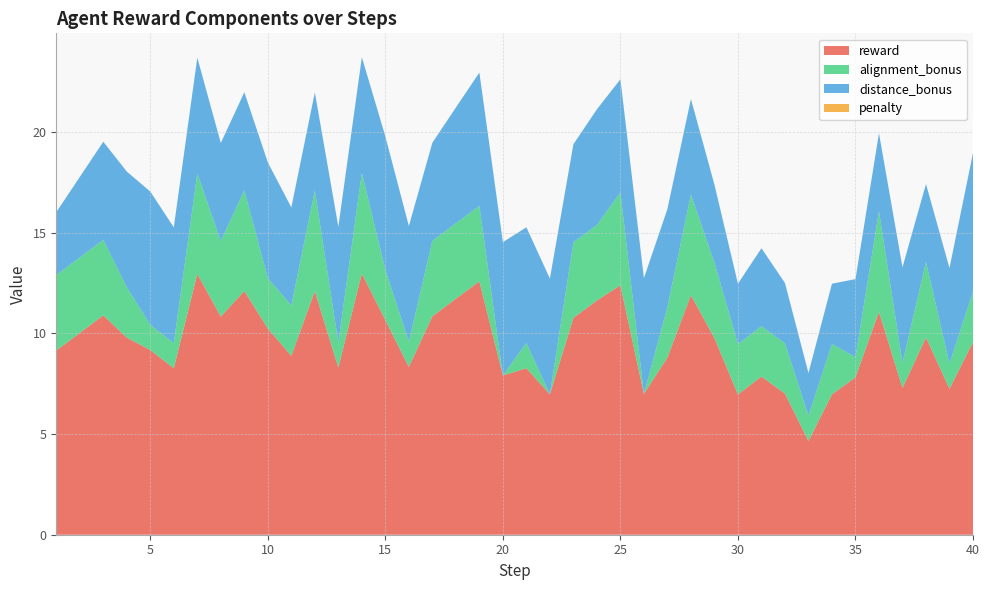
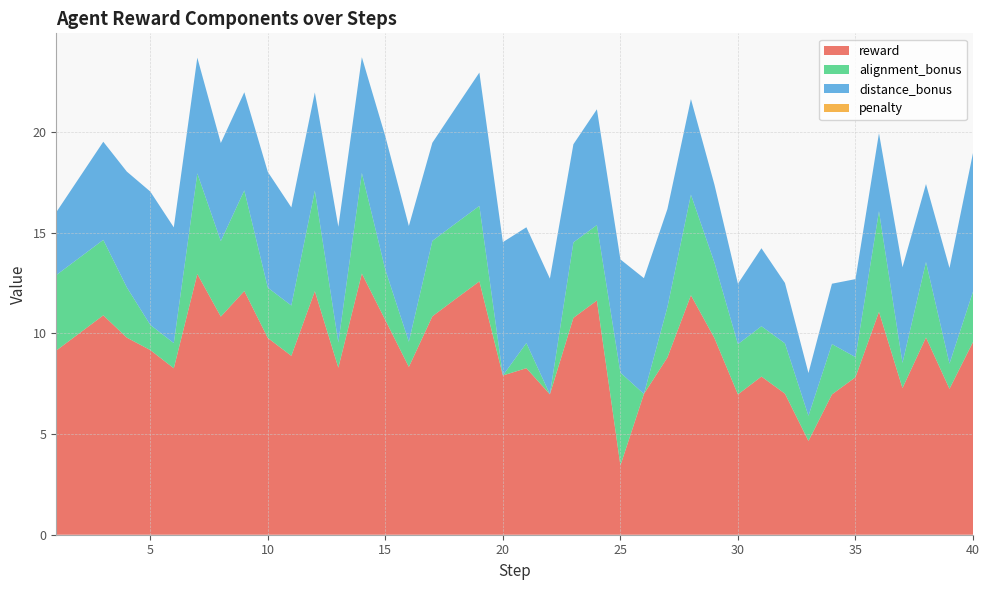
  {
    "reward": {
      "5": 9.2,
-     "10": 10.2,
+     "10": 9.8,
      "15": 10.7,
-     "25": 12.4,
+     "25": 3.4,
      "30": 7.0,
      "35": 7.8,
      "40": 9.6
    },
    "alignment_bonus": {
      "5": 1.3,
      "10": 2.5,
      "15": 2.5,
      "25": 4.6,
      "30": 2.5,
      "35": 1.0,
      "40": 2.5
    }
  }
